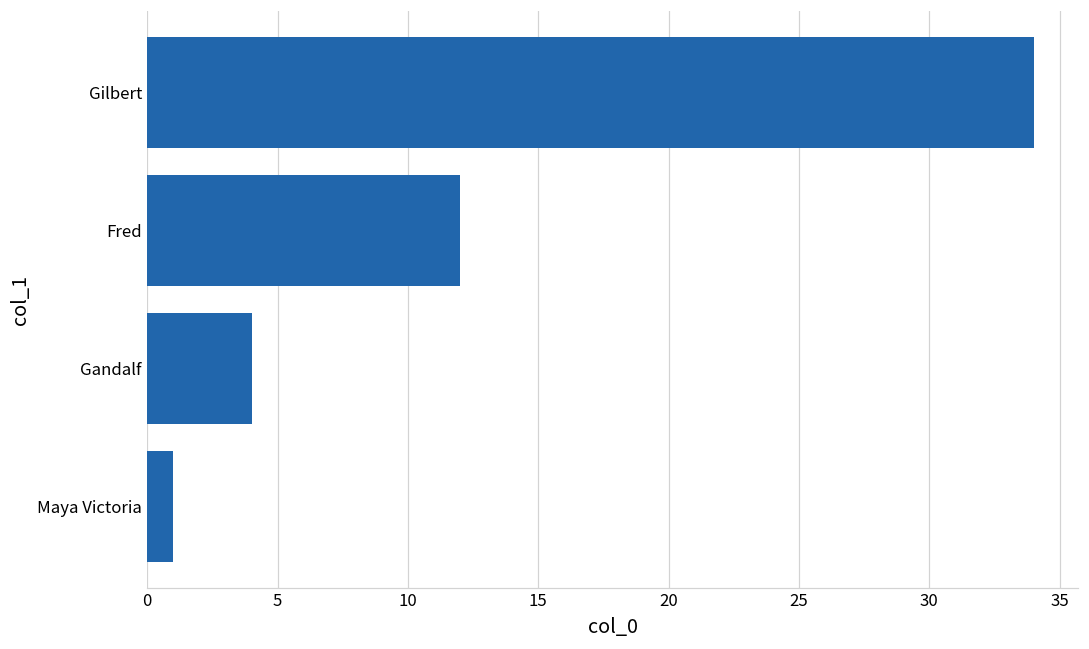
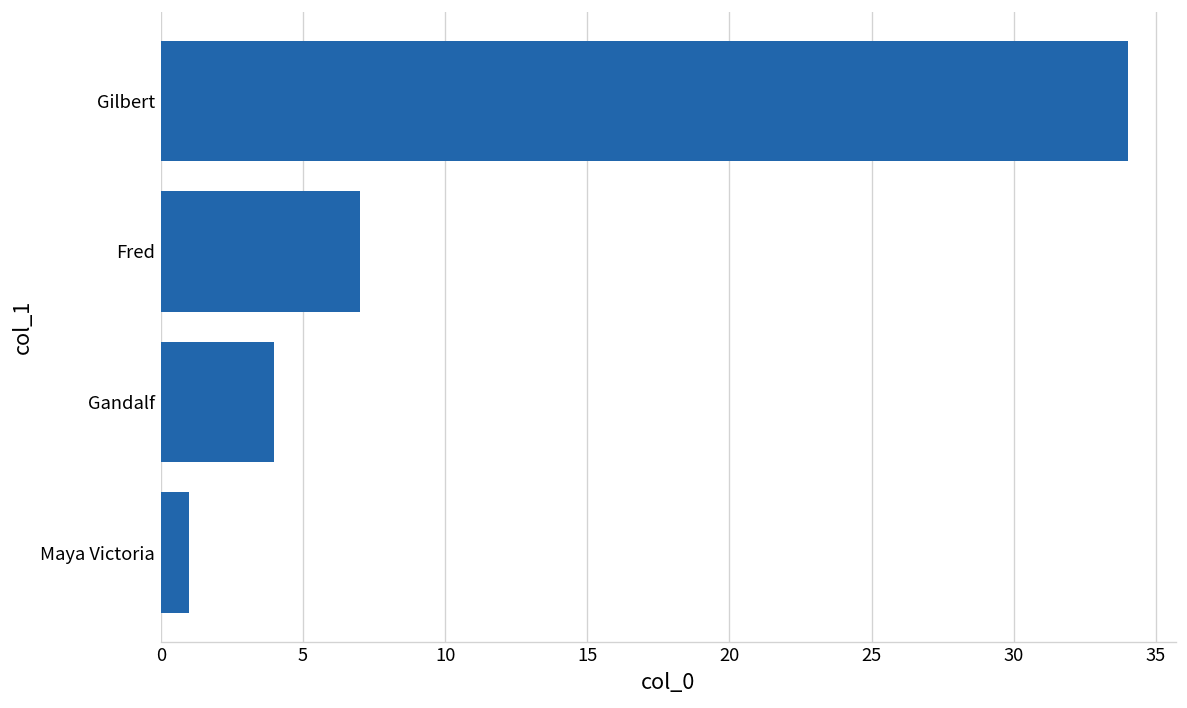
  {
    "Gilbert": 34,
-   "Fred": 12,
+   "Fred": 7,
    "Gandalf": 4,
    "Maya Victoria": 1
  }
